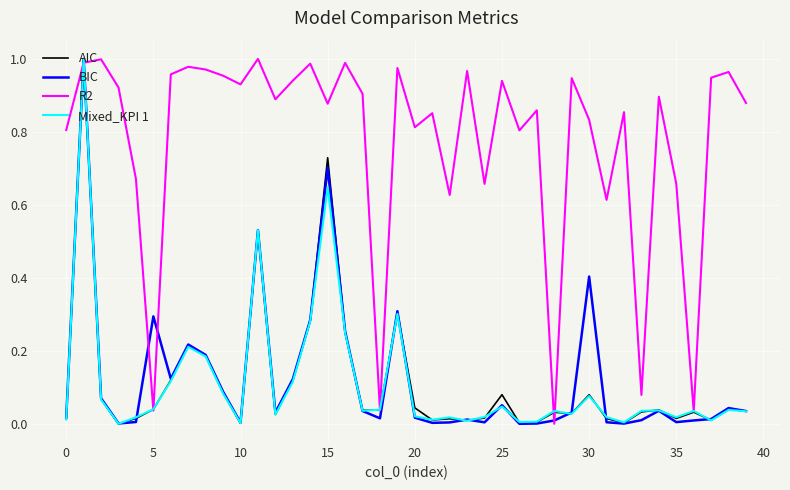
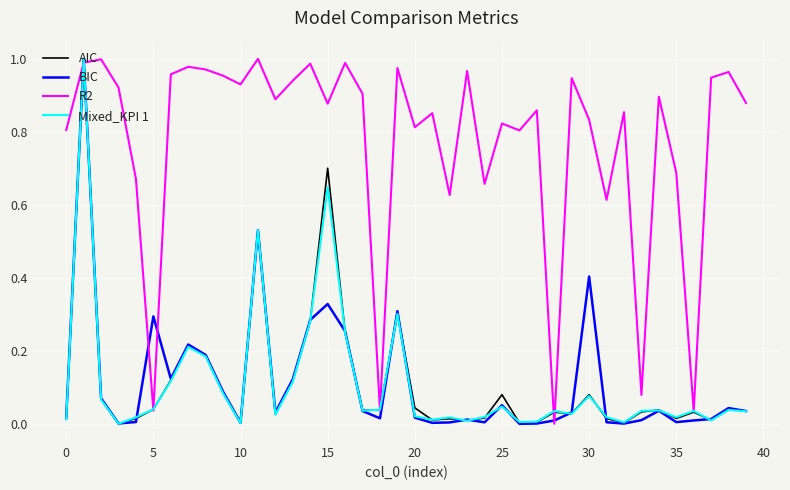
  {
    "AIC": {
-     "15": 0.73,
+     "15": 0.70,
      "20": 0.04,
      "25": 0.08
    },
    "BIC": {
      "5": 0.29,
-     "15": 0.70,
+     "15": 0.33,
      "30": 0.40,
      "35": 0.00
    },
    "R2": {
      "0": 0.81,
      "10": 0.93,
      "15": 0.88,
      "20": 0.81,
-     "25": 0.94,
+     "25": 0.82,
      "30": 0.83,
-     "35": 0.66
+     "35": 0.69
    },
    "Mixed_KPI 1": {
      "15": 0.65
    }
  }
